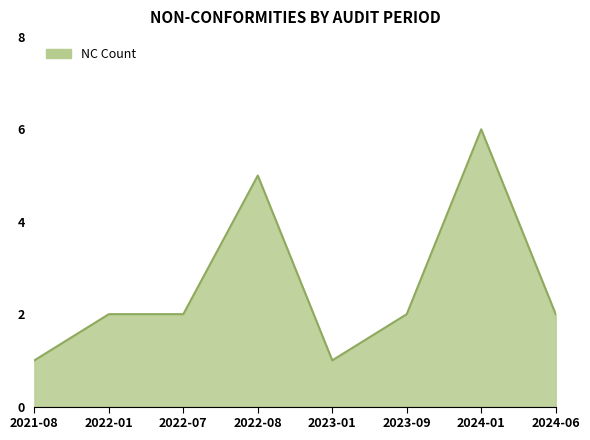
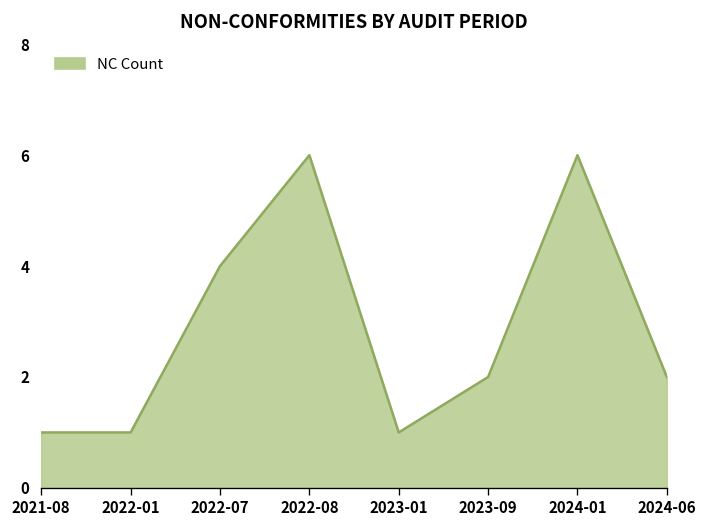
  {
    "2021-08": 1,
-   "2022-01": 2,
-   "2022-07": 2,
-   "2022-08": 5,
+   "2022-01": 1,
+   "2022-07": 4,
+   "2022-08": 6,
    "2023-01": 1,
    "2023-09": 2,
    "2024-01": 6,
    "2024-06": 2
  }
